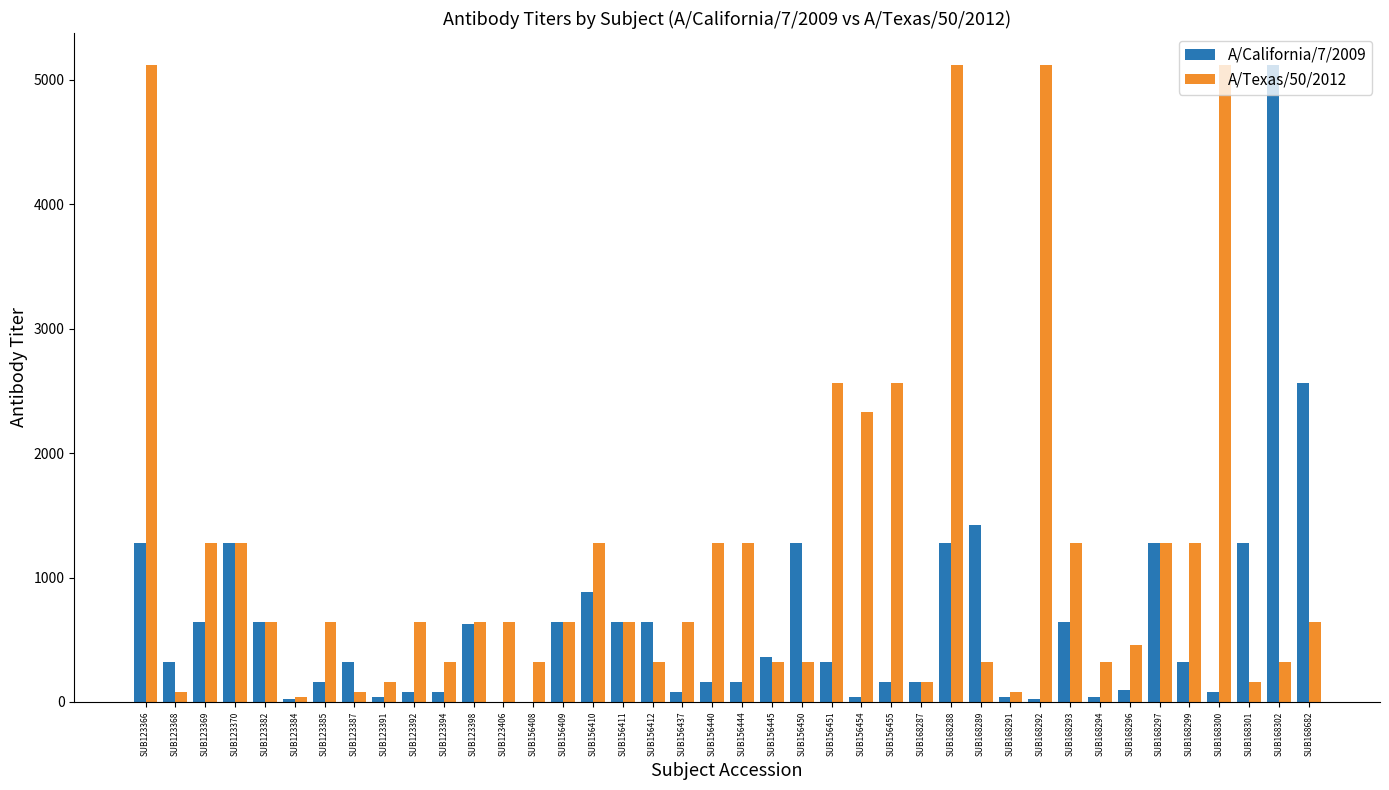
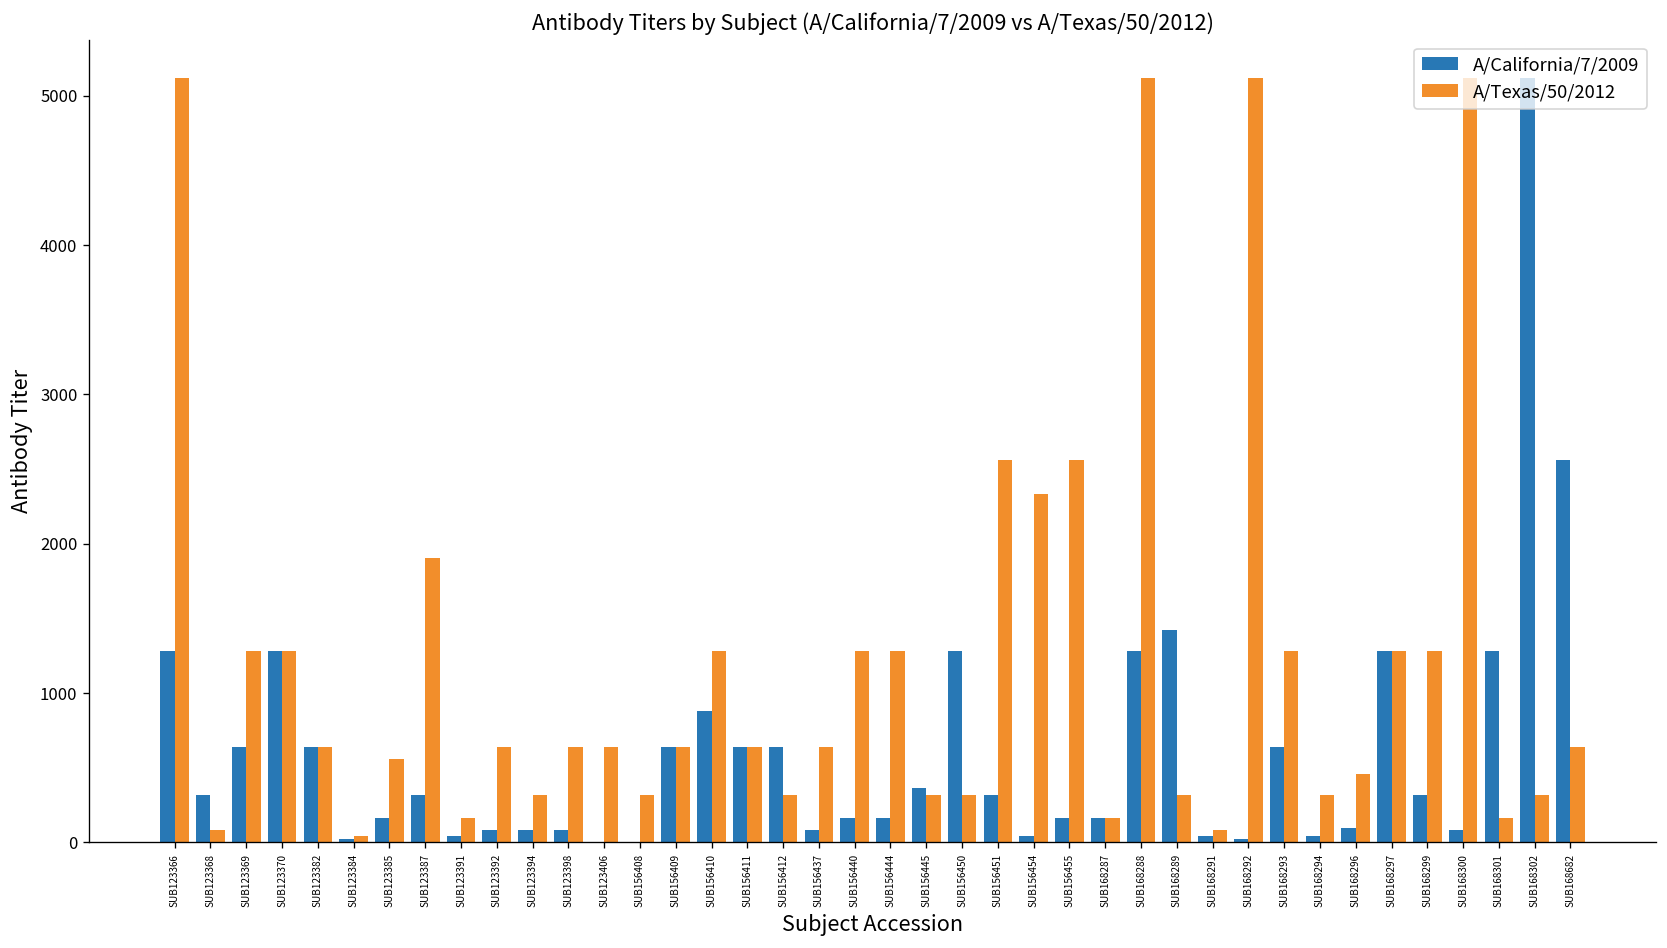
  {
    "A/California/7/2009": {
      "SUB123366": 1280,
      "SUB123368": 320,
      "SUB123369": 640,
      "SUB123370": 1280,
      "SUB123382": 640,
      "SUB123385": 160,
      "SUB123387": 320,
      "SUB123391": 40,
      "SUB123392": 80,
      "SUB123394": 80,
-     "SUB123398": 630,
+     "SUB123398": 80,
      "SUB123406": 0,
      "SUB156408": 0,
      "SUB156409": 640,
      "SUB156410": 880,
      "SUB156411": 640,
      "SUB156412": 640,
      "SUB156437": 80,
      "SUB156440": 160,
      "SUB156444": 160,
      "SUB156445": 360,
      "SUB156450": 1280,
      "SUB156451": 320,
      "SUB156454": 40,
      "SUB156455": 160,
      "SUB168287": 160,
      "SUB168288": 1280,
      "SUB168289": 1420,
      "SUB168291": 40,
      "SUB168293": 640,
      "SUB168294": 40,
      "SUB168296": 100,
      "SUB168297": 1280,
      "SUB168299": 320,
      "SUB168300": 80,
      "SUB168301": 1280,
      "SUB168682": 2560
    },
    "A/Texas/50/2012": {
      "SUB123366": 5120,
      "SUB123368": 80,
      "SUB123369": 1280,
      "SUB123370": 1280,
      "SUB123382": 640,
      "SUB123384": 40,
-     "SUB123385": 640,
-     "SUB123387": 80,
+     "SUB123385": 560,
+     "SUB123387": 1900,
      "SUB123391": 160,
      "SUB123392": 640,
      "SUB123394": 320,
      "SUB123398": 640,
      "SUB123406": 640,
      "SUB156408": 320,
      "SUB156409": 640,
      "SUB156410": 1280,
      "SUB156411": 640,
      "SUB156412": 320,
      "SUB156437": 640,
      "SUB156440": 1280,
      "SUB156444": 1280,
      "SUB156445": 320,
      "SUB156450": 320,
      "SUB156451": 2560,
      "SUB156454": 2330,
      "SUB156455": 2560,
      "SUB168287": 160,
      "SUB168288": 5120,
      "SUB168289": 320,
      "SUB168291": 80,
      "SUB168292": 5120,
      "SUB168293": 1280,
      "SUB168294": 320,
      "SUB168296": 460,
      "SUB168297": 1280,
      "SUB168299": 1280,
      "SUB168301": 160,
      "SUB168302": 320,
      "SUB168682": 640
    }
  }
